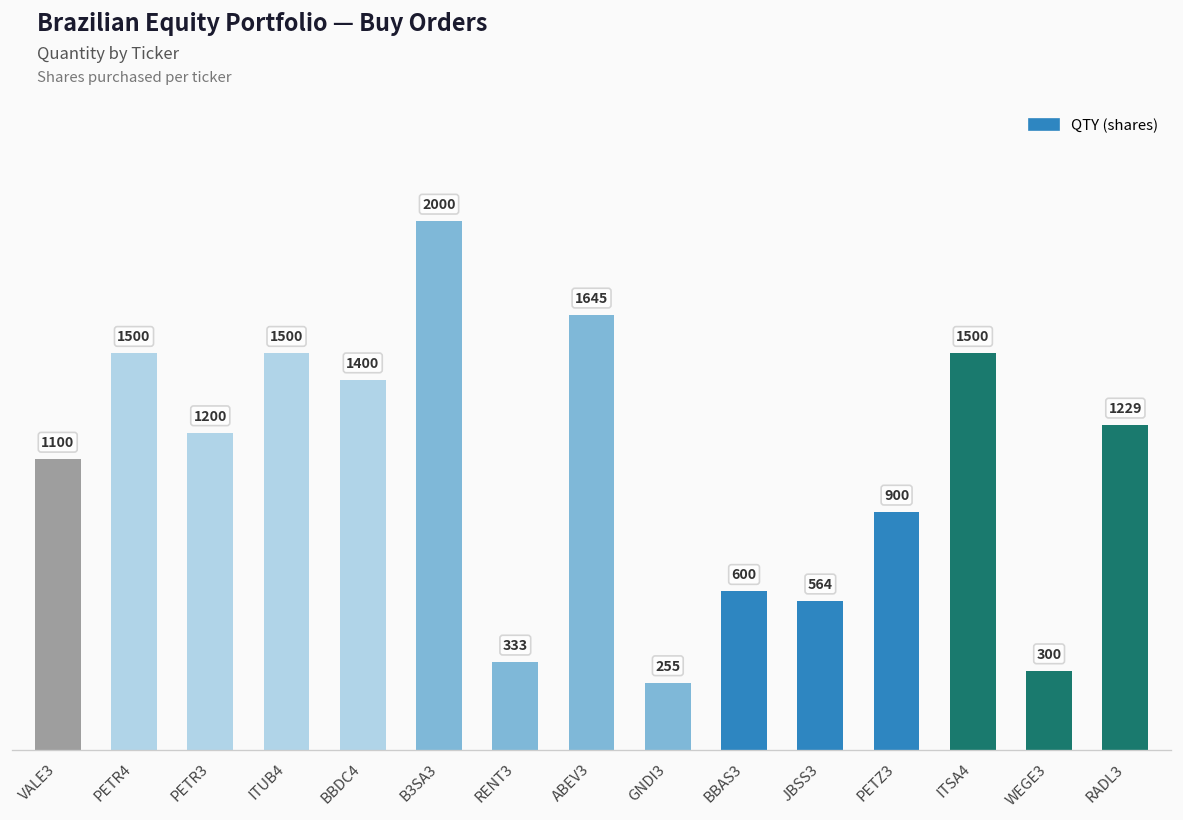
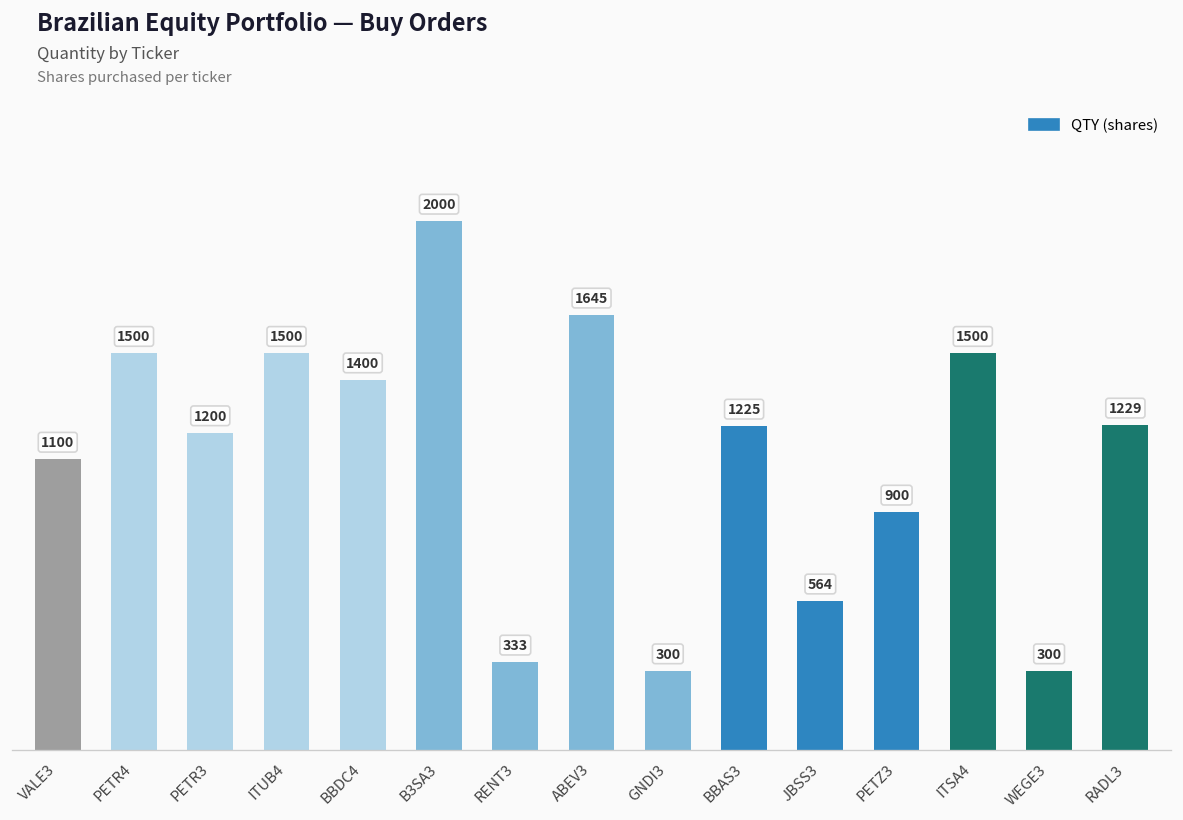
  {
-   "GNDI3": 255,
-   "BBAS3": 600
+   "GNDI3": 300,
+   "BBAS3": 1225
  }
